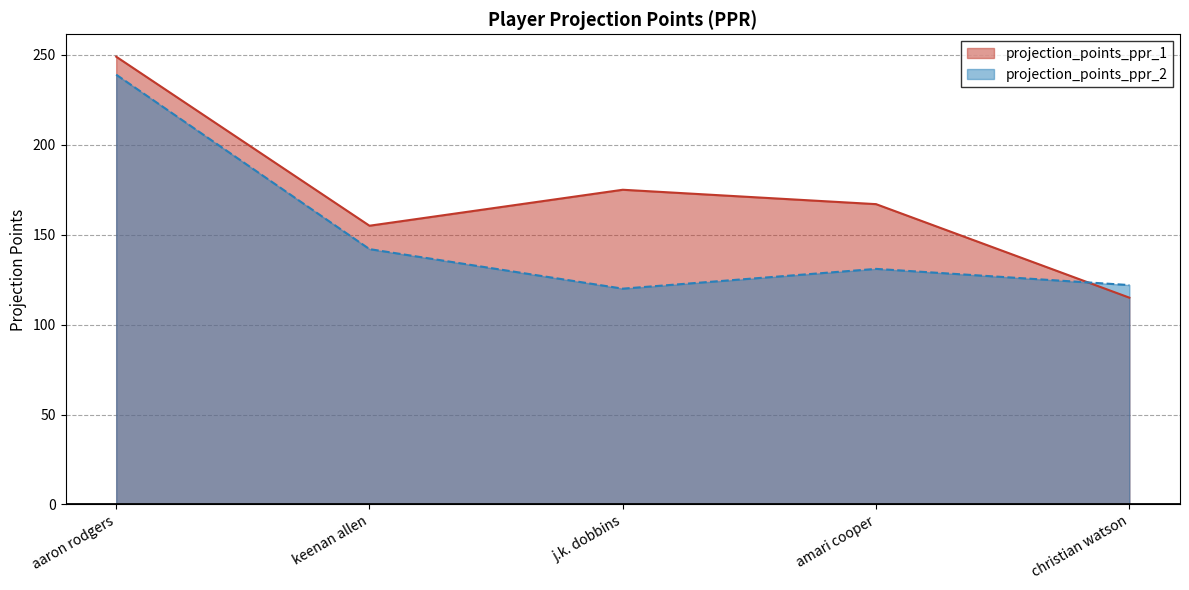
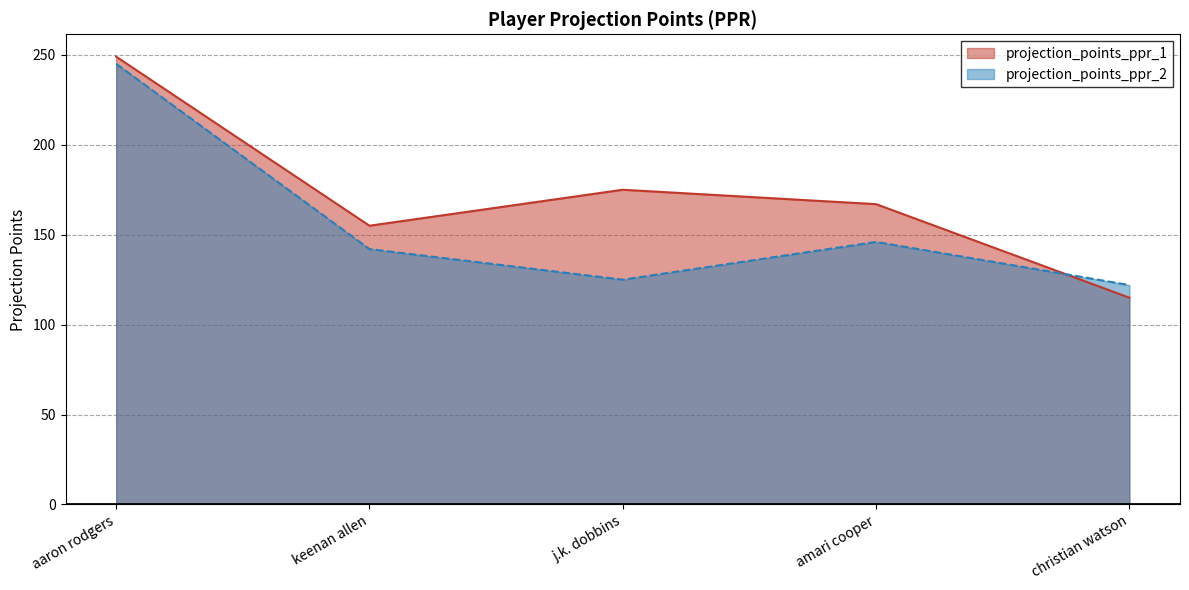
  {
    "projection_points_ppr_1": {
      "aaron rodgers": 249,
      "keenan allen": 155,
      "j.k. dobbins": 175,
      "amari cooper": 167,
      "christian watson": 115
    },
    "projection_points_ppr_2": {
-     "aaron rodgers": 239,
+     "aaron rodgers": 245,
      "keenan allen": 142,
-     "j.k. dobbins": 120,
-     "amari cooper": 131,
+     "j.k. dobbins": 125,
+     "amari cooper": 146,
      "christian watson": 122
    }
  }
